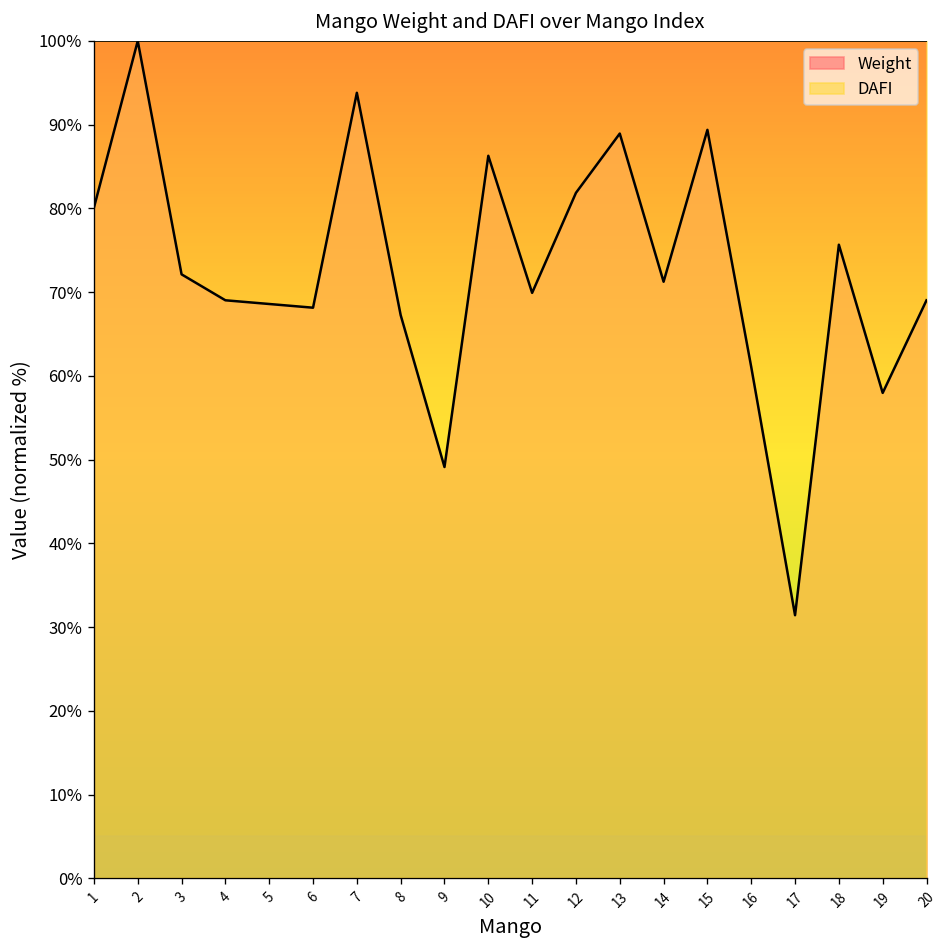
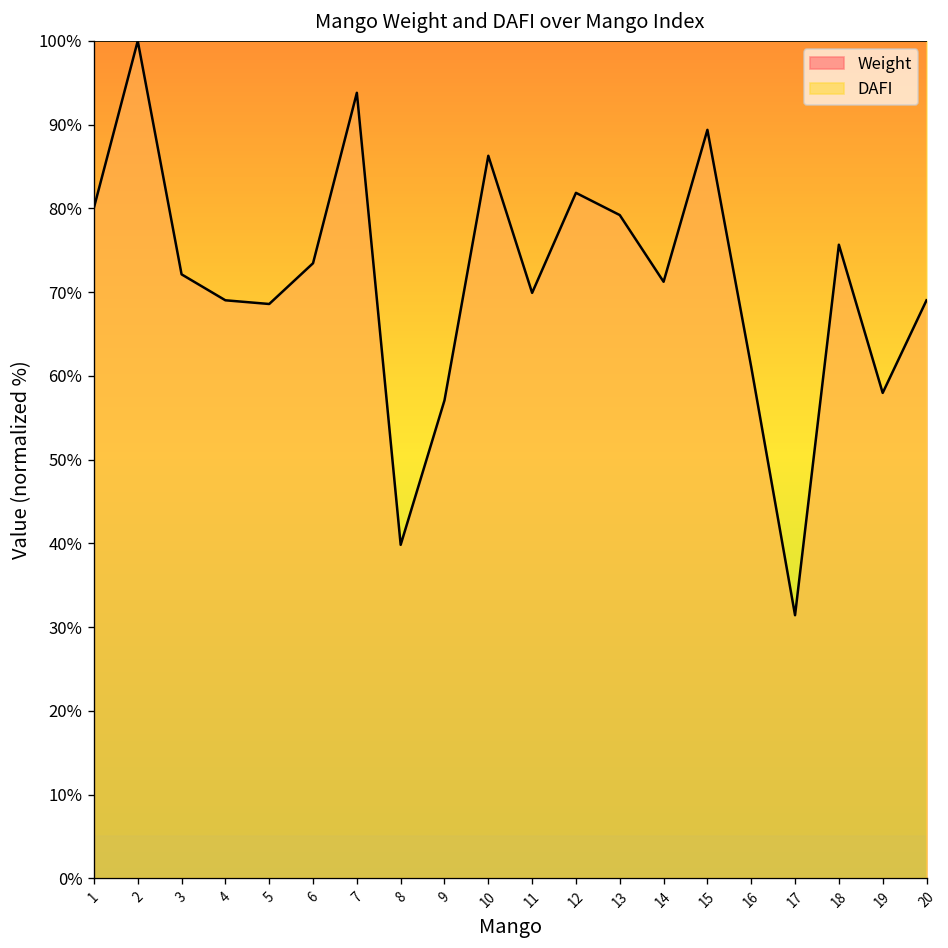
  {
    "Weight": {
      "1": "80%",
      "3": "72%",
      "4": "69%",
      "5": "69%",
-     "6": "68%",
+     "6": "73%",
      "7": "94%",
-     "8": "67%",
-     "9": "49%",
+     "8": "40%",
+     "9": "57%",
      "10": "86%",
      "11": "70%",
      "12": "82%",
-     "13": "89%",
+     "13": "79%",
      "14": "71%",
      "15": "89%",
      "16": "61%",
      "17": "31%",
      "18": "76%",
      "19": "58%",
      "20": "69%"
    },
    "DAFI": {
      "1": "100%",
      "3": "100%",
      "4": "100%",
      "5": "100%",
      "6": "100%",
      "7": "100%",
      "8": "100%",
      "9": "100%",
      "10": "100%",
      "11": "100%",
      "12": "100%",
      "13": "100%",
      "14": "100%",
      "15": "100%",
      "16": "100%",
      "17": "100%",
      "18": "100%",
      "19": "100%",
      "20": "100%"
    }
  }
